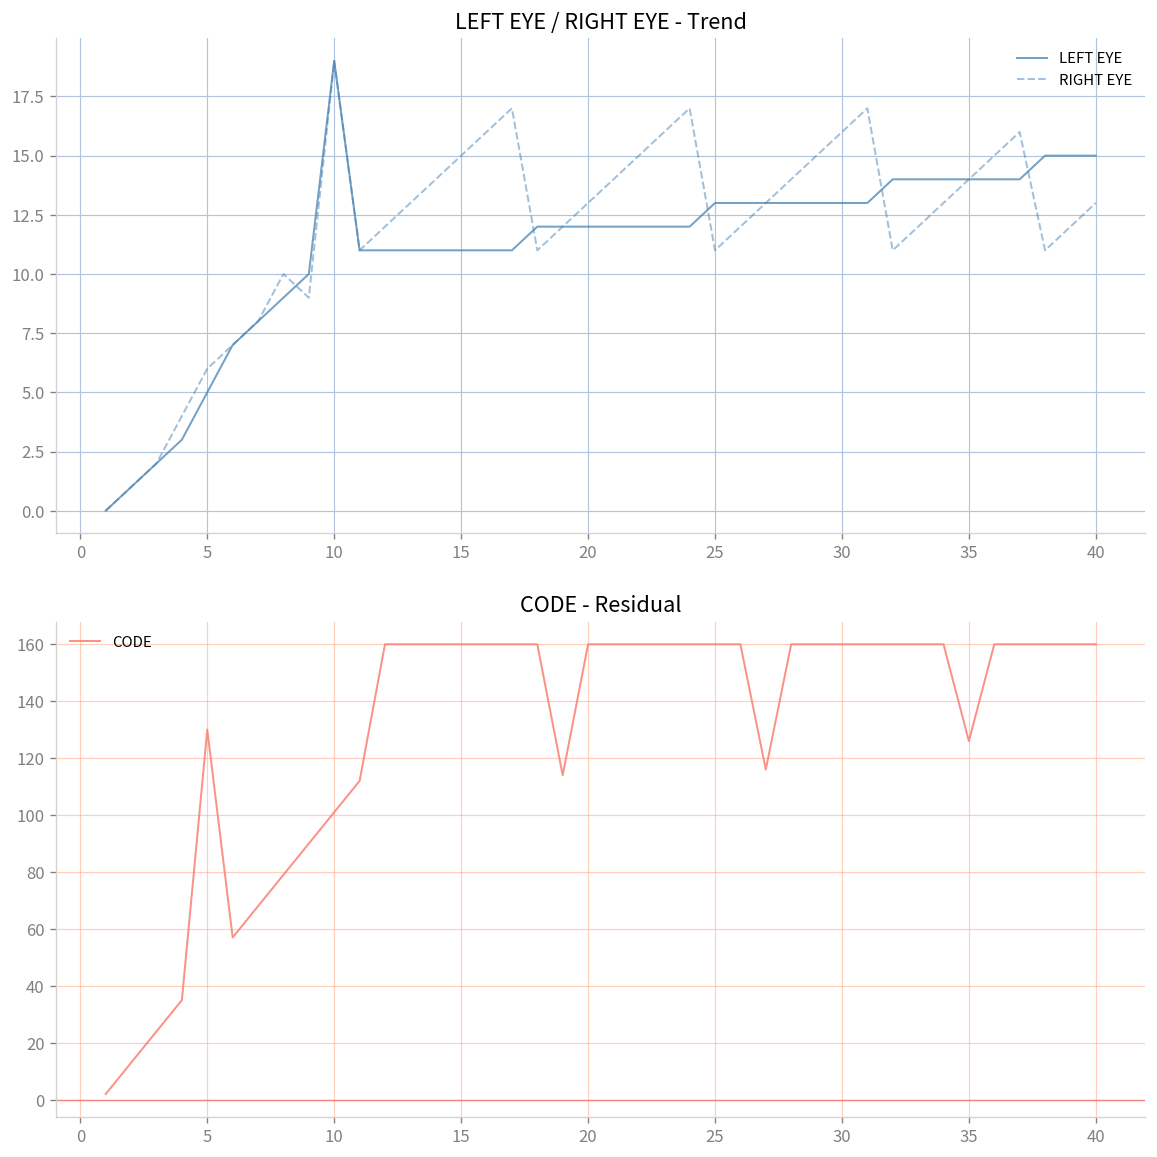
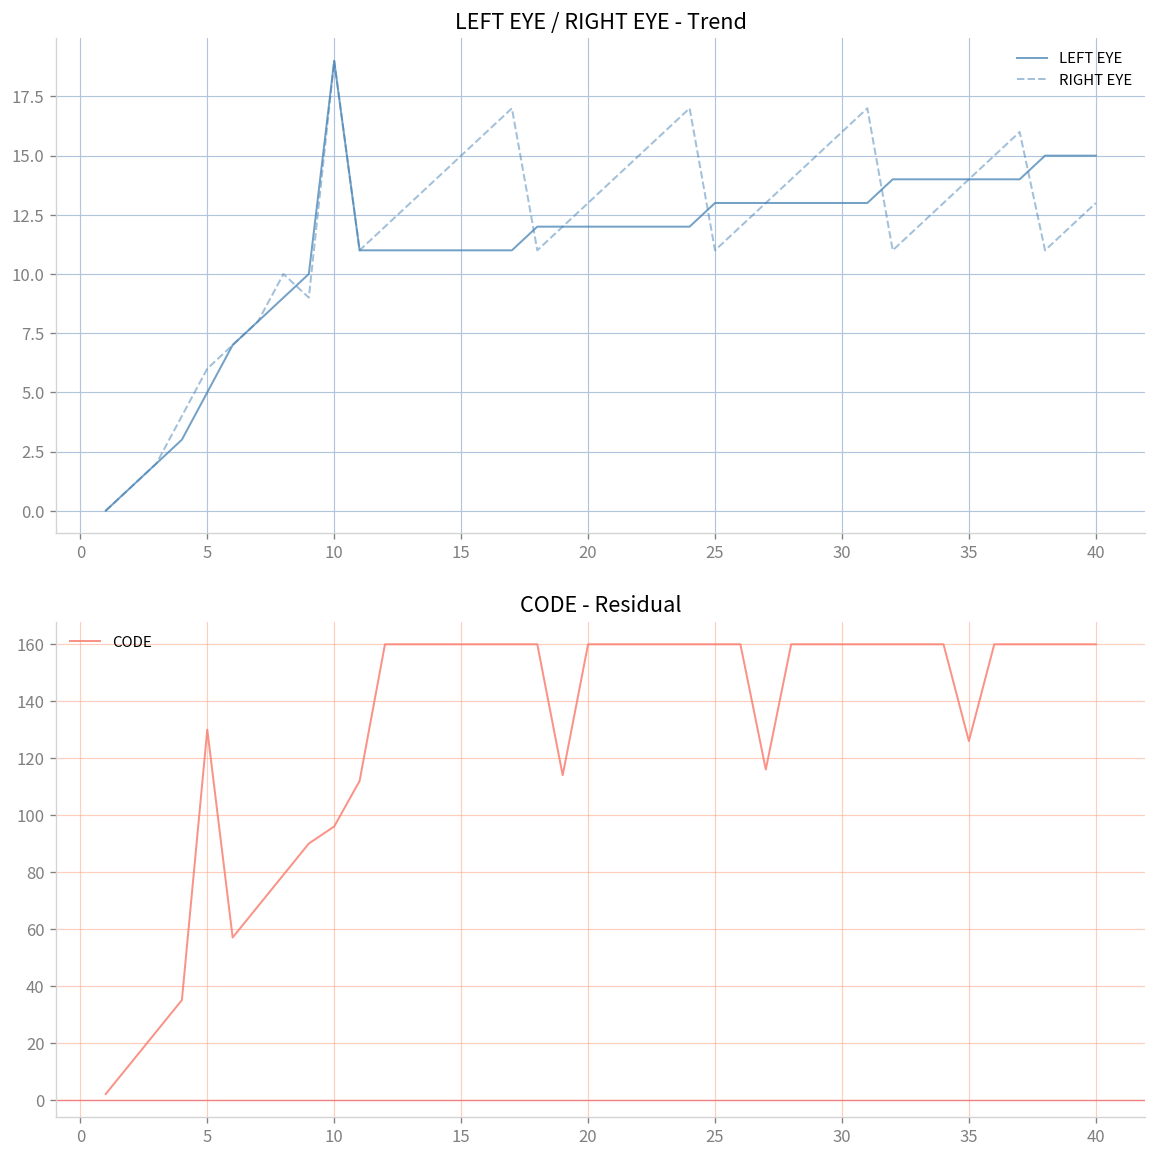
  {
    "CODE - Residual": {
      "5": 130,
-     "10": 101,
+     "10": 96,
      "15": 160,
      "20": 160,
      "25": 160,
      "30": 160,
      "35": 126,
      "40": 160
    }
  }
